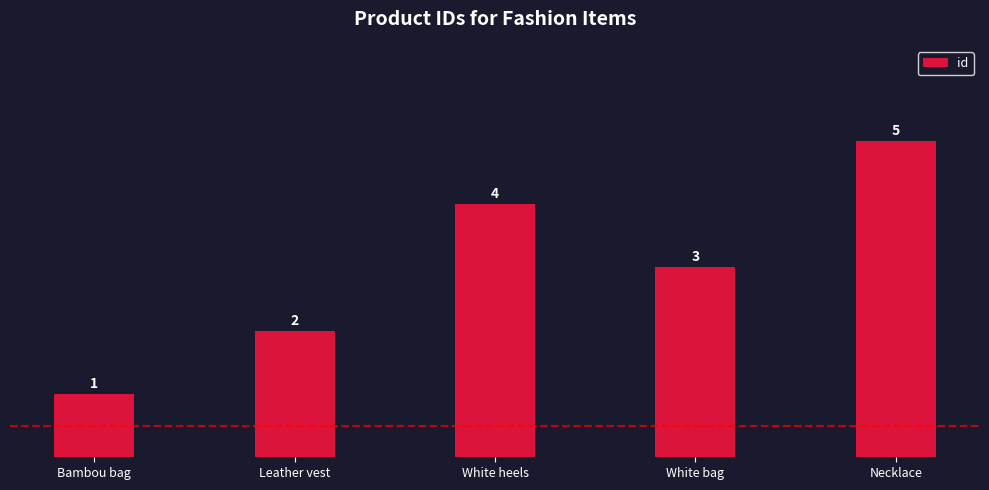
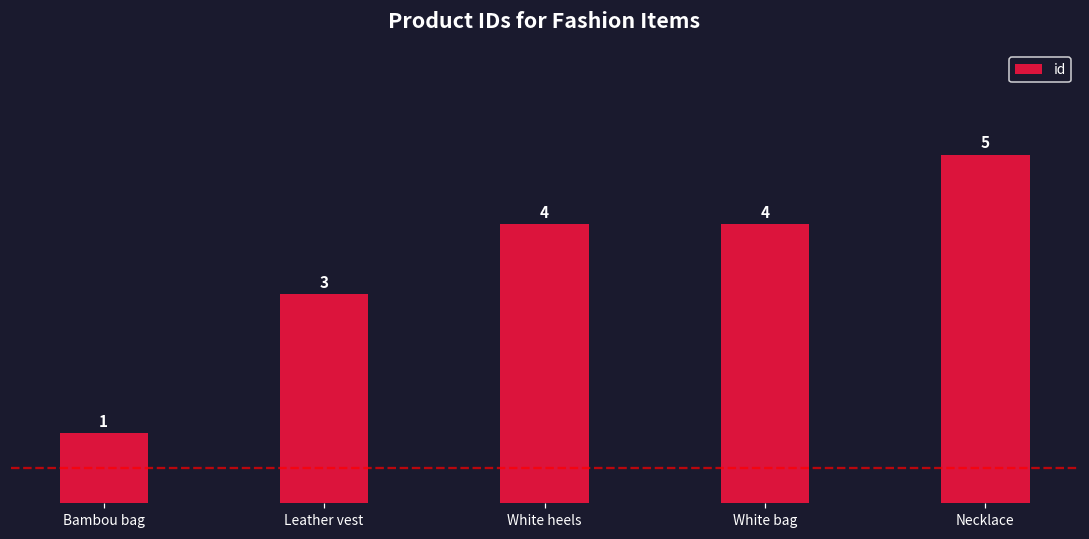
  {
    "Bambou bag": 1,
-   "Leather vest": 2,
+   "Leather vest": 3,
    "White heels": 4,
-   "White bag": 3,
+   "White bag": 4,
    "Necklace": 5
  }
